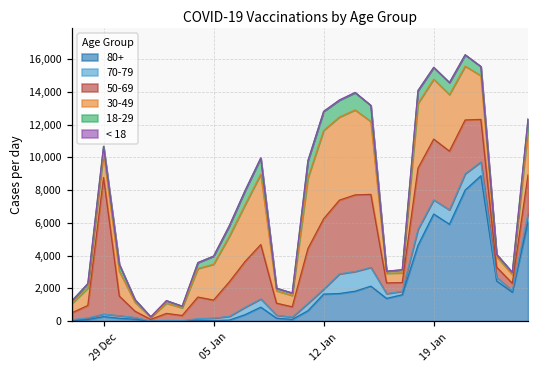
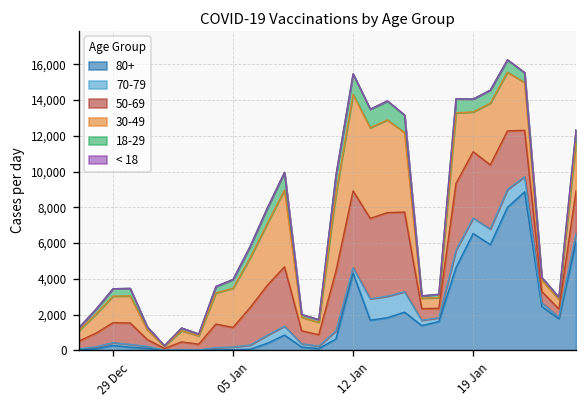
  {
    "80+": {
-     "12 Jan": "1,700",
+     "12 Jan": "4,300",
      "19 Jan": "6,500"
    },
    "70-79": {
      "12 Jan": "300",
      "19 Jan": "900"
    },
    "50-69": {
-     "29 Dec": "8,300",
+     "29 Dec": "1,100",
      "05 Jan": "1,100",
      "12 Jan": "4,300",
      "19 Jan": "3,700"
    },
    "30-49": {
      "29 Dec": "1,500",
      "05 Jan": "2,200",
      "12 Jan": "5,400",
-     "19 Jan": "3,700"
+     "19 Jan": "2,200"
    },
    "< 18": {
      "12 Jan": "1,200",
      "19 Jan": "700"
    }
  }
